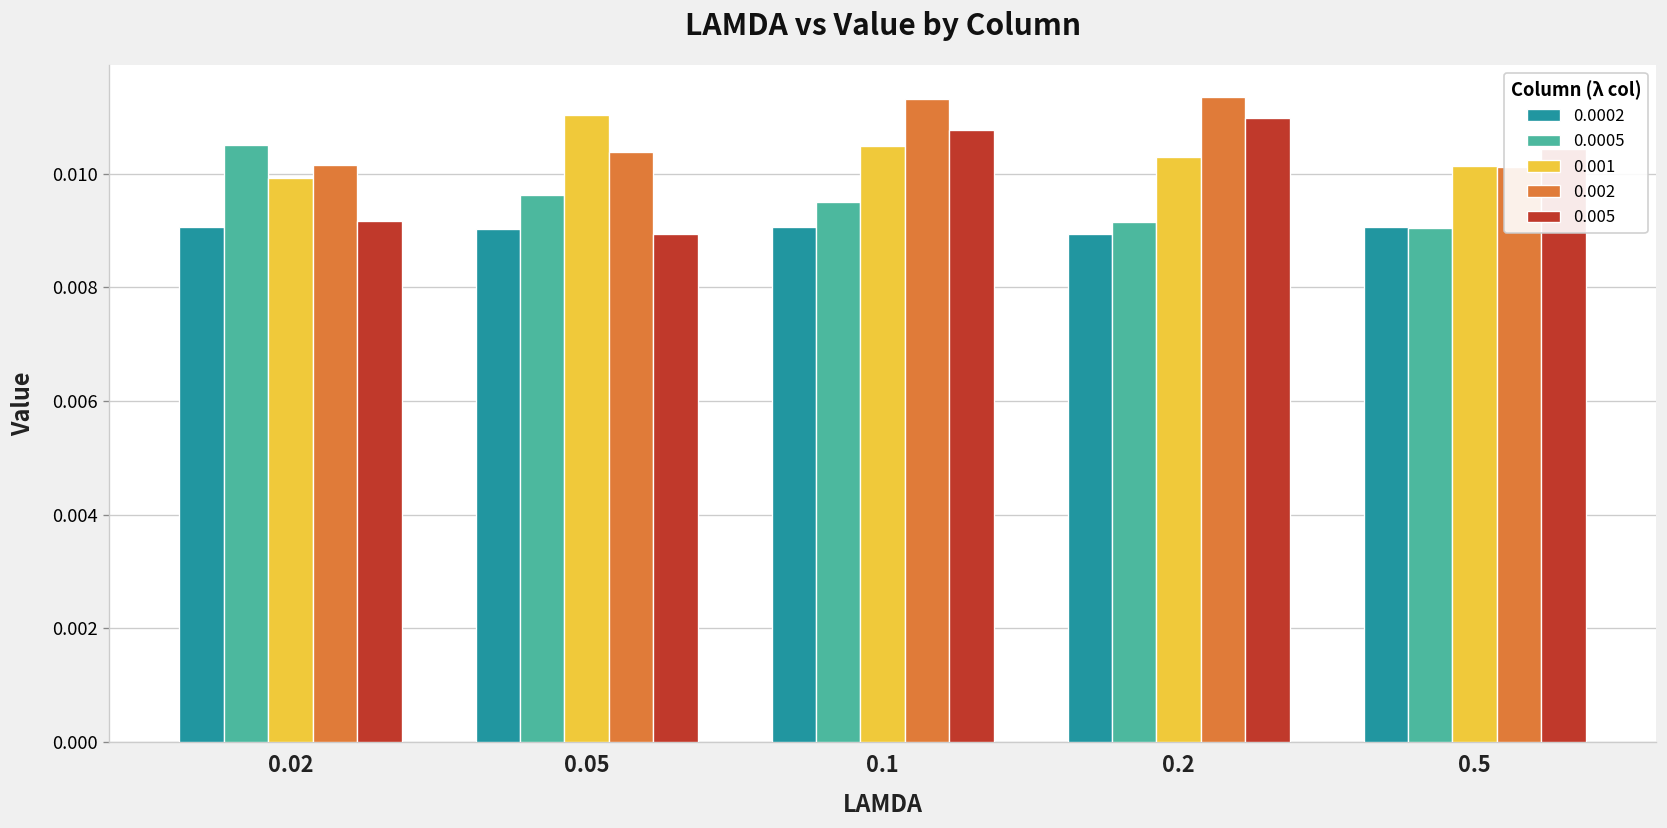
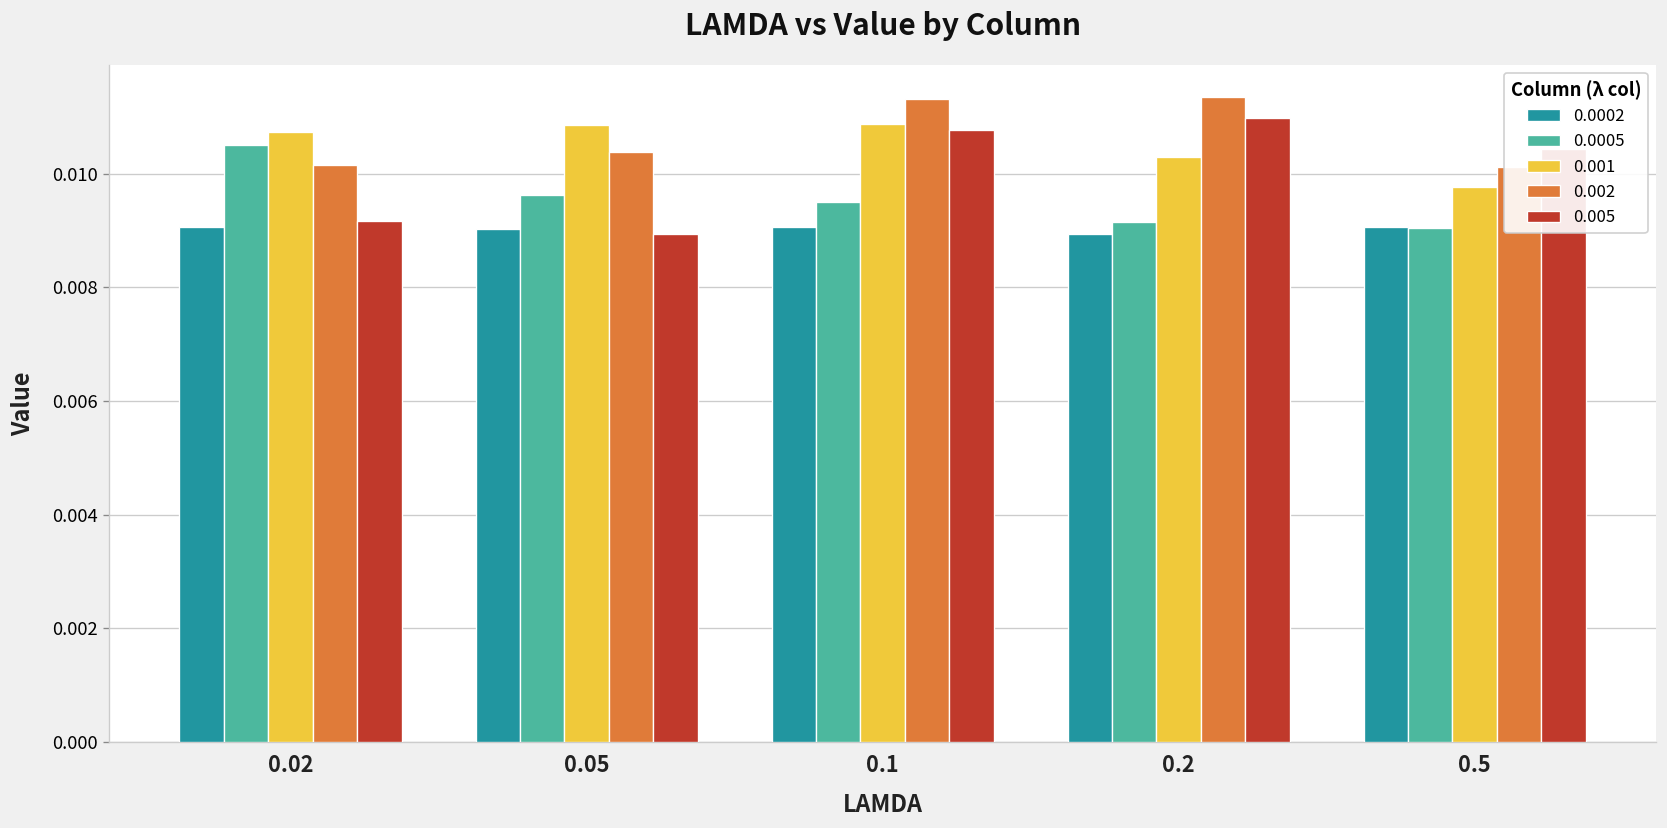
  {
    "0.001": {
-     "0.02": 0.0099,
-     "0.05": 0.0110,
-     "0.1": 0.0105,
+     "0.02": 0.0107,
+     "0.05": 0.0109,
+     "0.1": 0.0109,
      "0.2": 0.0103,
-     "0.5": 0.0101
+     "0.5": 0.0098
    },
    "0.002": {
      "0.02": 0.0102,
      "0.05": 0.0104,
      "0.1": 0.0113,
      "0.2": 0.0113
    },
    "0.005": {
      "0.02": 0.0092,
      "0.05": 0.0089,
      "0.1": 0.0108,
      "0.2": 0.0110
    }
  }
